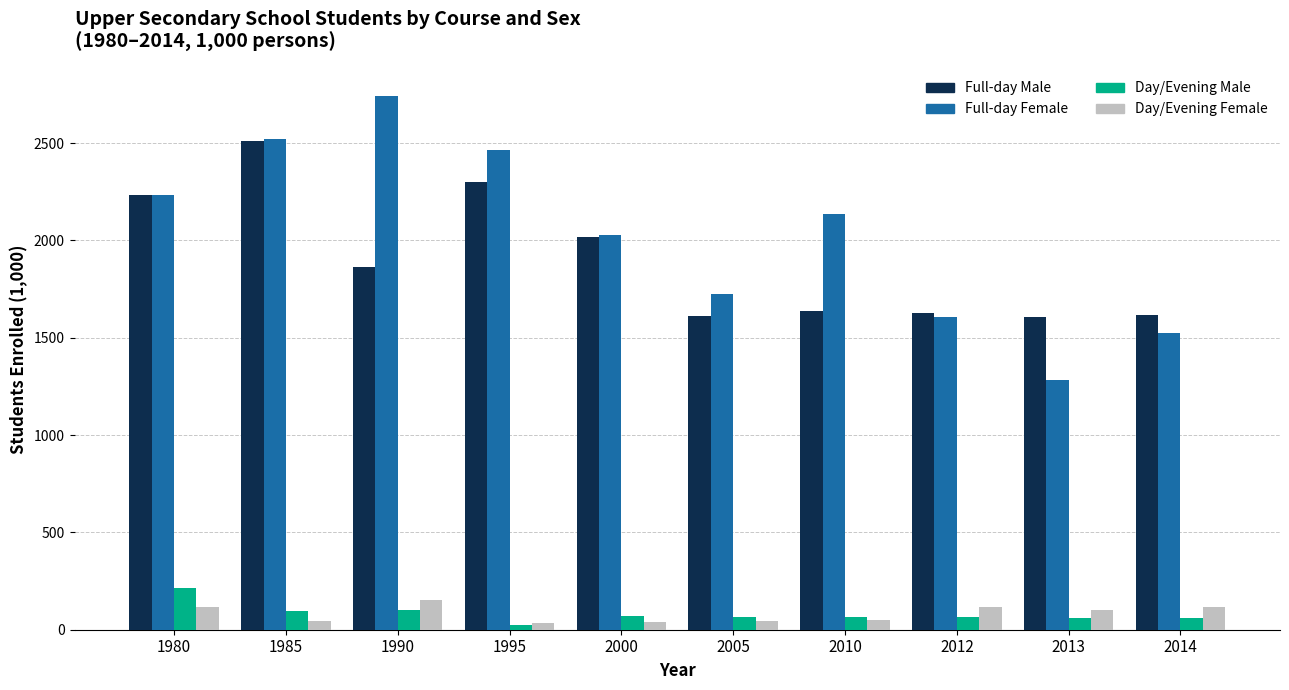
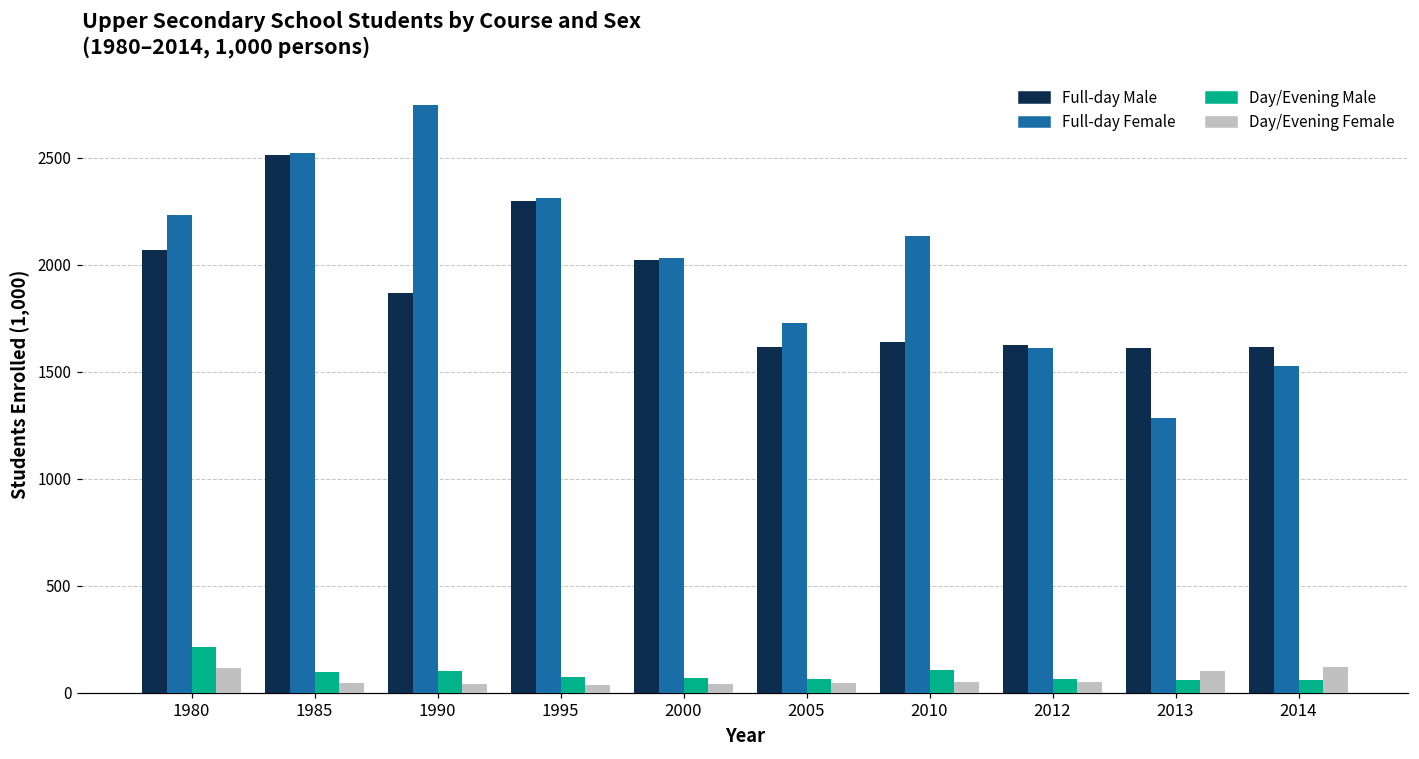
  {
    "Full-day Male": {
-     "1980": 2240,
+     "1980": 2070,
      "1985": 2510,
      "1990": 1870,
      "1995": 2300,
      "2000": 2020,
      "2005": 1610,
      "2010": 1640,
      "2012": 1630,
      "2013": 1610,
      "2014": 1620
    },
    "Full-day Female": {
      "1980": 2230,
      "1985": 2520,
      "1990": 2740,
-     "1995": 2470,
+     "1995": 2310,
      "2000": 2030,
      "2005": 1730,
      "2010": 2140,
      "2012": 1610,
      "2013": 1280,
      "2014": 1530
    },
    "Day/Evening Male": {
      "1980": 210,
      "1985": 100,
      "1990": 100,
-     "1995": 20,
+     "1995": 70,
      "2000": 70,
      "2005": 70,
-     "2010": 70,
+     "2010": 110,
      "2012": 60,
      "2013": 60,
      "2014": 60
    },
    "Day/Evening Female": {
      "1980": 120,
      "1985": 50,
-     "1990": 160,
+     "1990": 40,
      "1995": 30,
      "2000": 40,
      "2005": 50,
      "2010": 50,
-     "2012": 120,
+     "2012": 50,
      "2013": 100,
      "2014": 120
    }
  }
